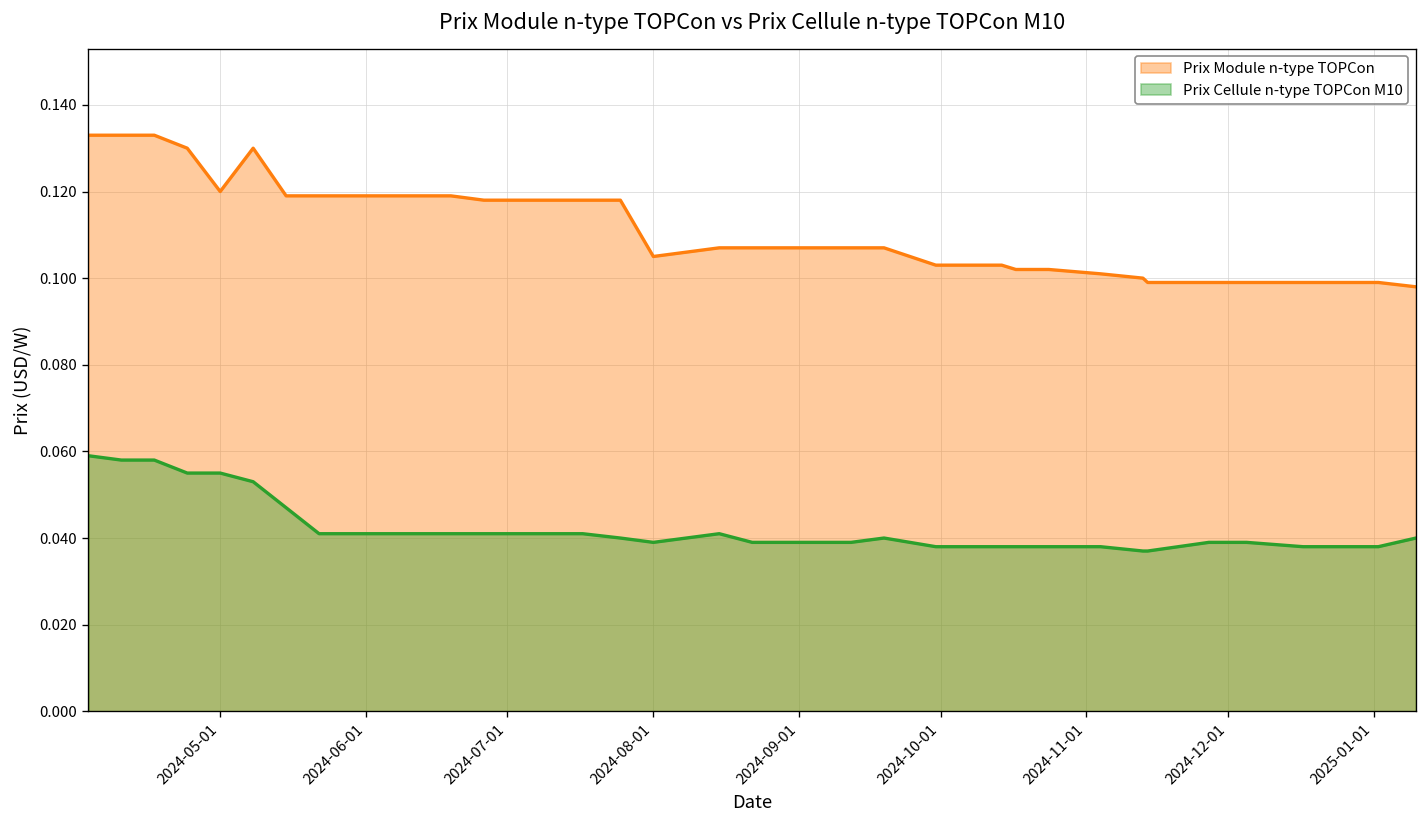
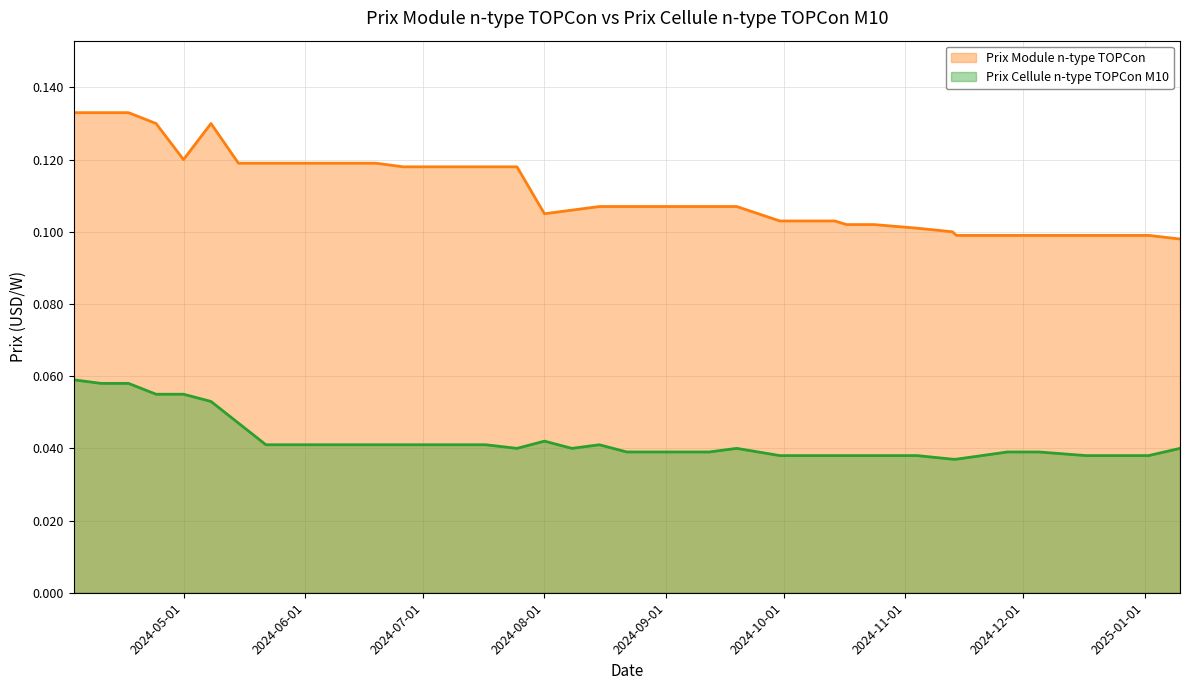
  {
    "Prix Module n-type TOPCon": {
      "2024-05-01": 0.120,
      "2024-08-01": 0.105
    },
    "Prix Cellule n-type TOPCon M10": {
      "2024-05-01": 0.055,
-     "2024-08-01": 0.039
+     "2024-08-01": 0.042
    }
  }
